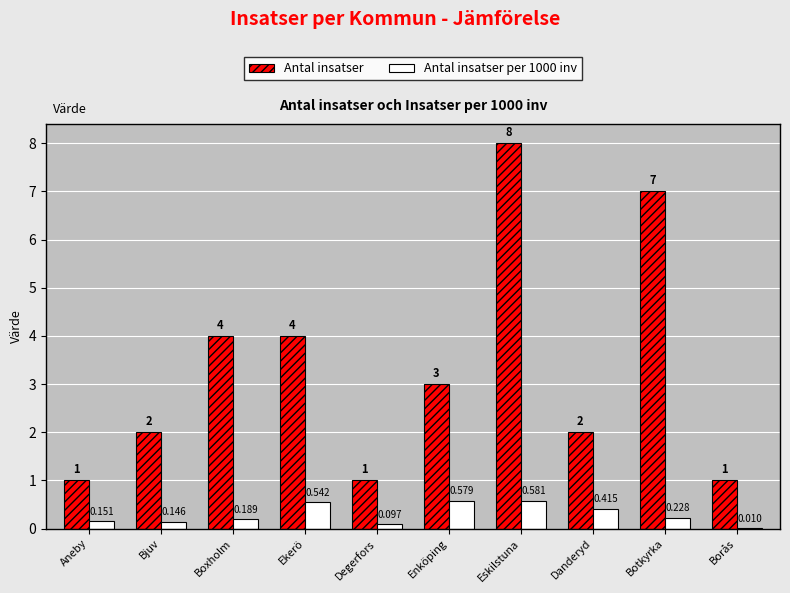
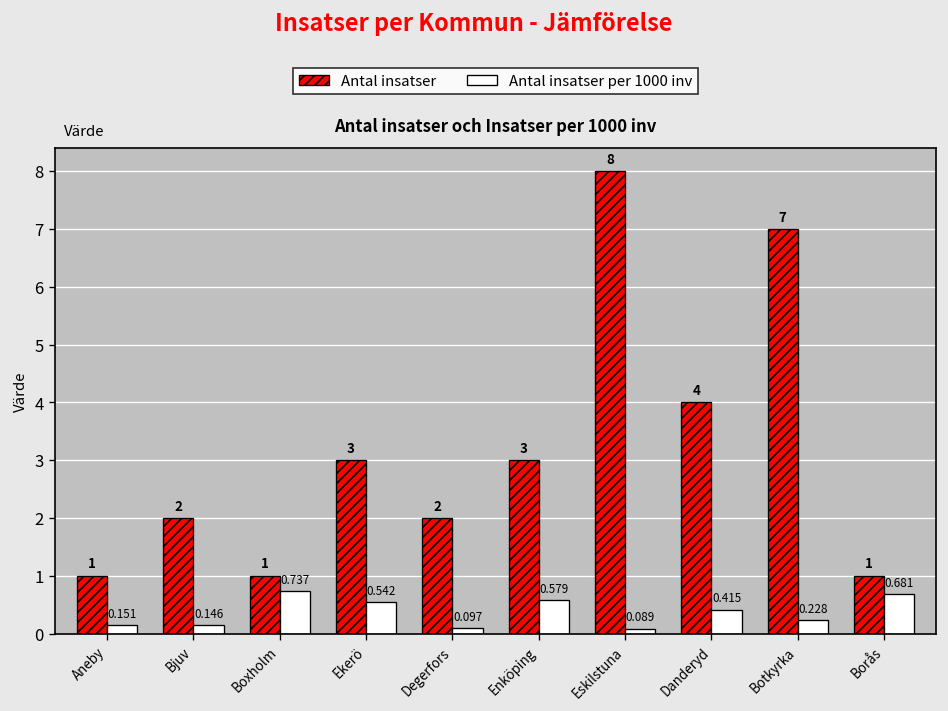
  {
    "Antal insatser": {
      "Aneby": 1,
      "Bjuv": 2,
-     "Boxholm": 4,
-     "Ekerö": 4,
-     "Degerfors": 1,
+     "Boxholm": 1,
+     "Ekerö": 3,
+     "Degerfors": 2,
      "Enköping": 3,
      "Eskilstuna": 8,
-     "Danderyd": 2,
+     "Danderyd": 4,
      "Botkyrka": 7,
      "Borås": 1
    },
    "Antal insatser per 1000 inv": {
      "Aneby": 0.151,
      "Bjuv": 0.146,
-     "Boxholm": 0.189,
+     "Boxholm": 0.737,
      "Ekerö": 0.542,
      "Degerfors": 0.097,
      "Enköping": 0.579,
-     "Eskilstuna": 0.581,
+     "Eskilstuna": 0.089,
      "Danderyd": 0.415,
      "Botkyrka": 0.228,
-     "Borås": 0.010
+     "Borås": 0.681
    }
  }
